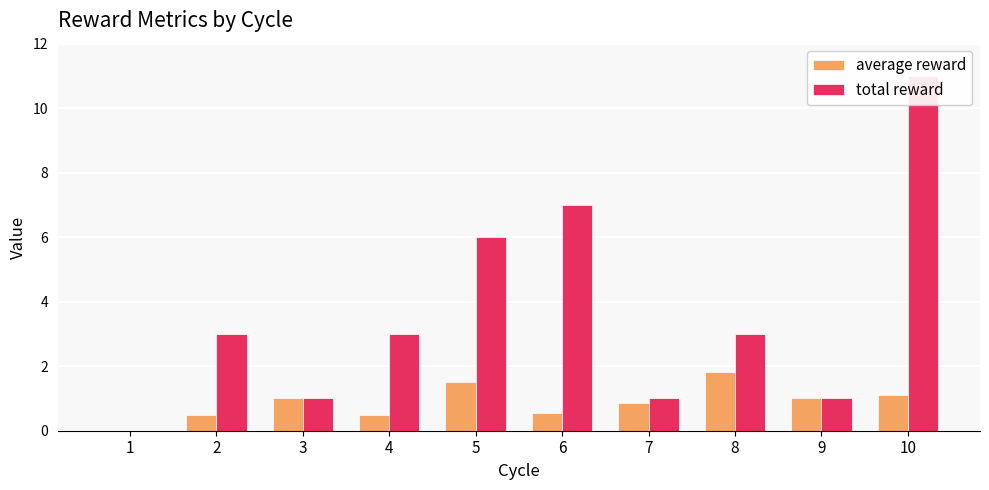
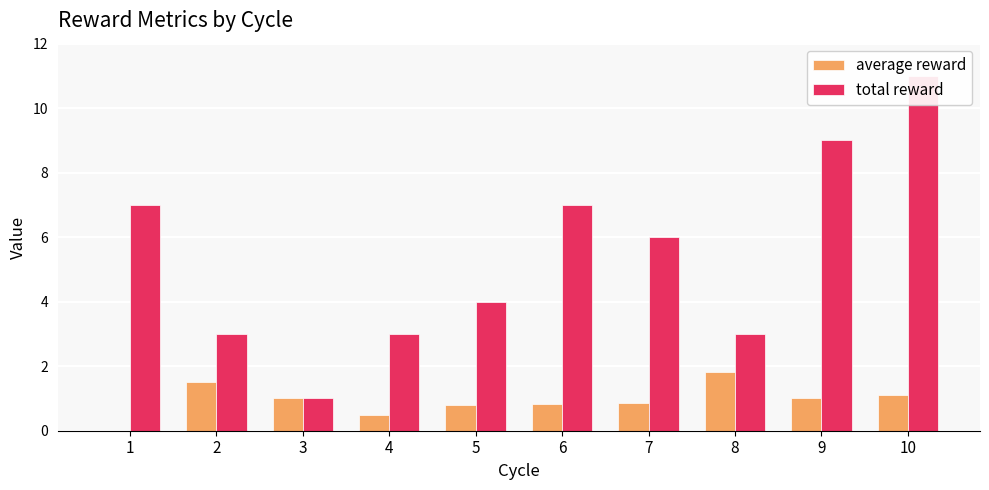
  {
    "average reward": {
      "1": 0.0,
-     "2": 0.5,
+     "2": 1.5,
      "3": 1.0,
      "4": 0.5,
-     "5": 1.5,
-     "6": 0.5,
+     "5": 0.8,
+     "6": 0.8,
      "7": 0.9,
      "8": 1.8,
      "9": 1.0,
      "10": 1.1
    },
    "total reward": {
-     "1": 0,
+     "1": 7,
      "2": 3,
      "3": 1,
      "4": 3,
-     "5": 6,
+     "5": 4,
      "6": 7,
-     "7": 1,
+     "7": 6,
      "8": 3,
-     "9": 1
+     "9": 9
    }
  }
